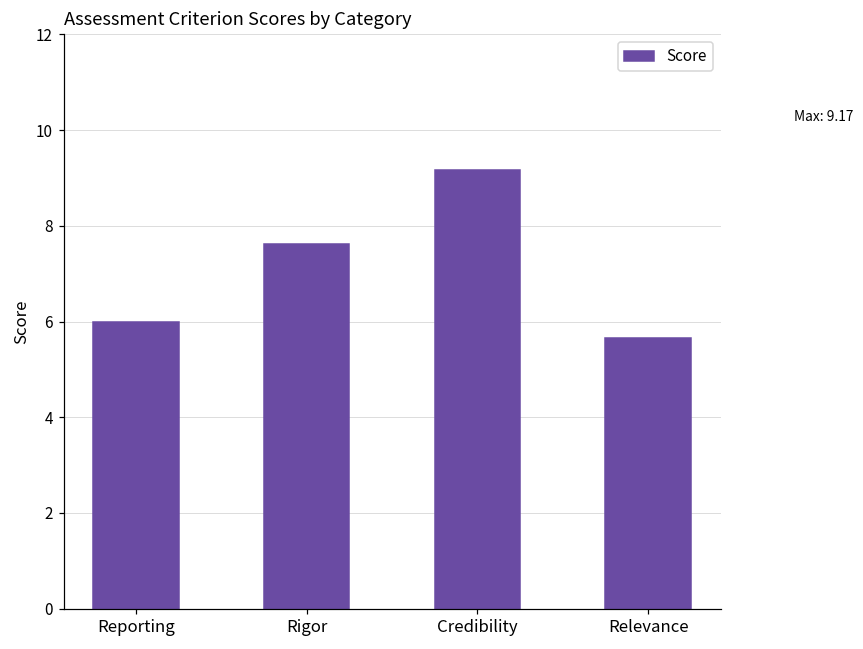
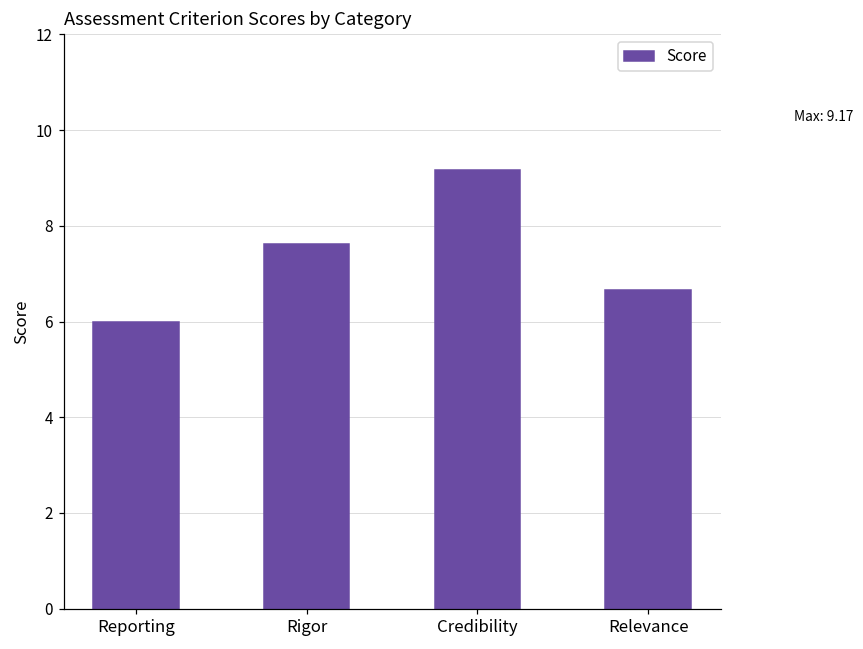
  {
    "Reporting": 6.0,
    "Rigor": 7.6,
    "Credibility": 9.2,
-   "Relevance": 5.7
+   "Relevance": 6.7
  }
